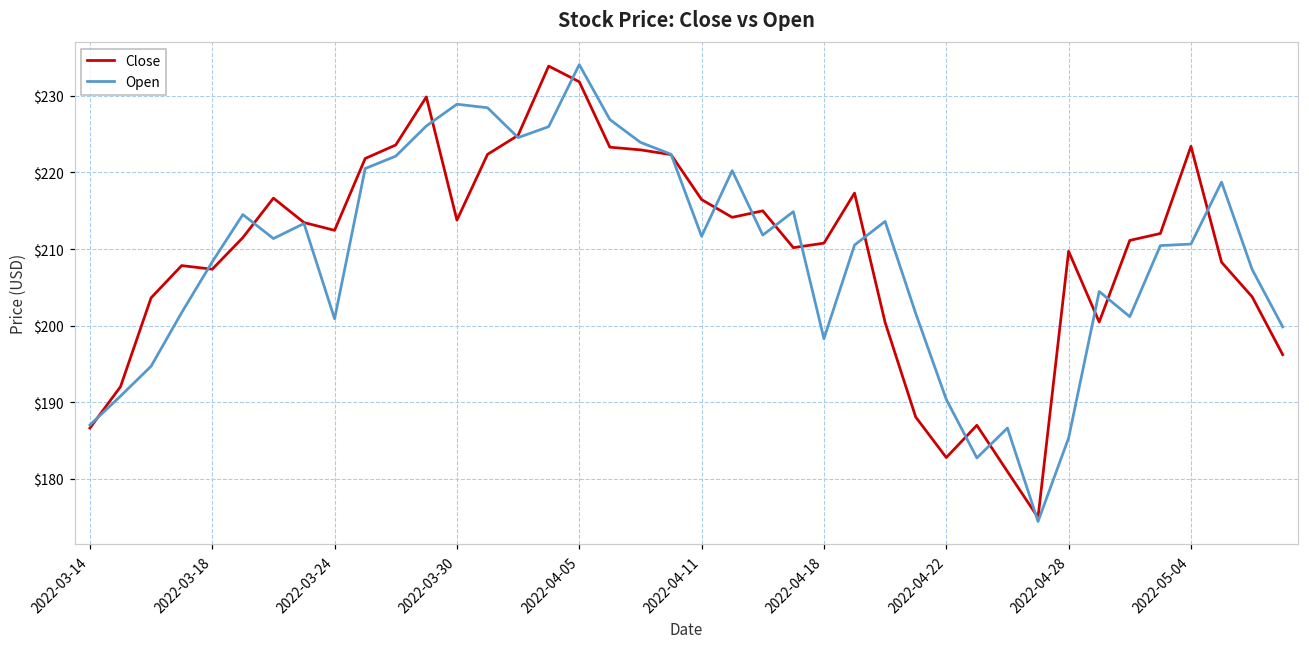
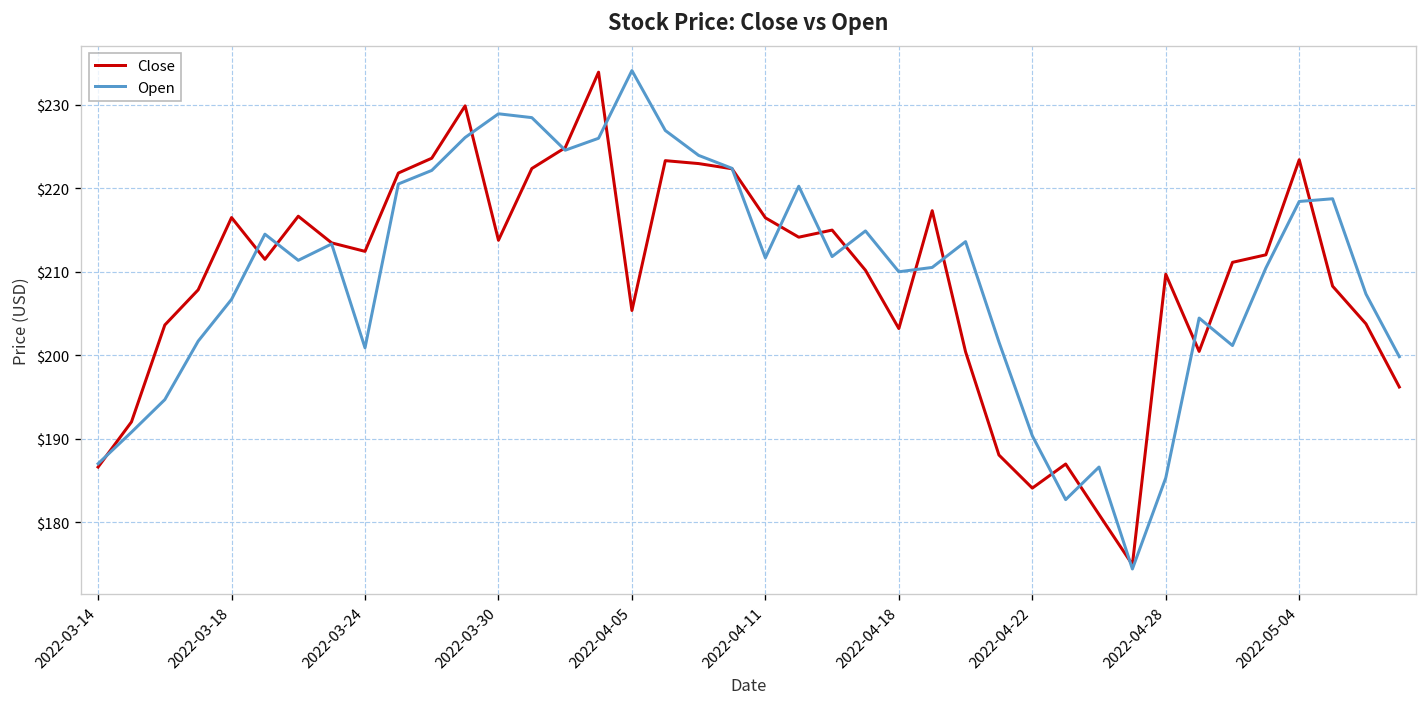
  {
    "Close": {
      "2022-03-14": "$187",
-     "2022-03-18": "$207",
+     "2022-03-18": "$216",
      "2022-03-24": "$212",
      "2022-03-30": "$214",
-     "2022-04-05": "$232",
+     "2022-04-05": "$205",
      "2022-04-11": "$216",
-     "2022-04-18": "$211",
-     "2022-04-22": "$183",
+     "2022-04-18": "$203",
+     "2022-04-22": "$184",
      "2022-04-28": "$210",
      "2022-05-04": "$223"
    },
    "Open": {
      "2022-03-14": "$187",
-     "2022-03-18": "$208",
+     "2022-03-18": "$207",
      "2022-03-24": "$201",
      "2022-03-30": "$229",
      "2022-04-05": "$234",
      "2022-04-11": "$212",
-     "2022-04-18": "$198",
+     "2022-04-18": "$210",
      "2022-04-22": "$190",
      "2022-04-28": "$185",
-     "2022-05-04": "$211"
+     "2022-05-04": "$218"
    }
  }
